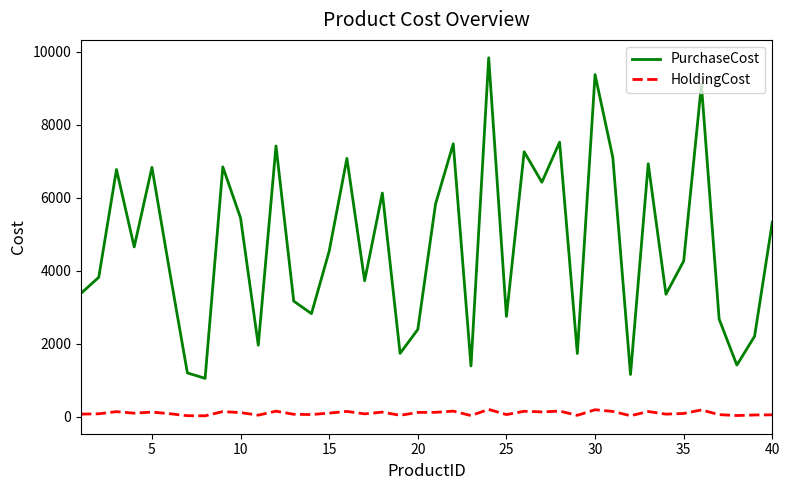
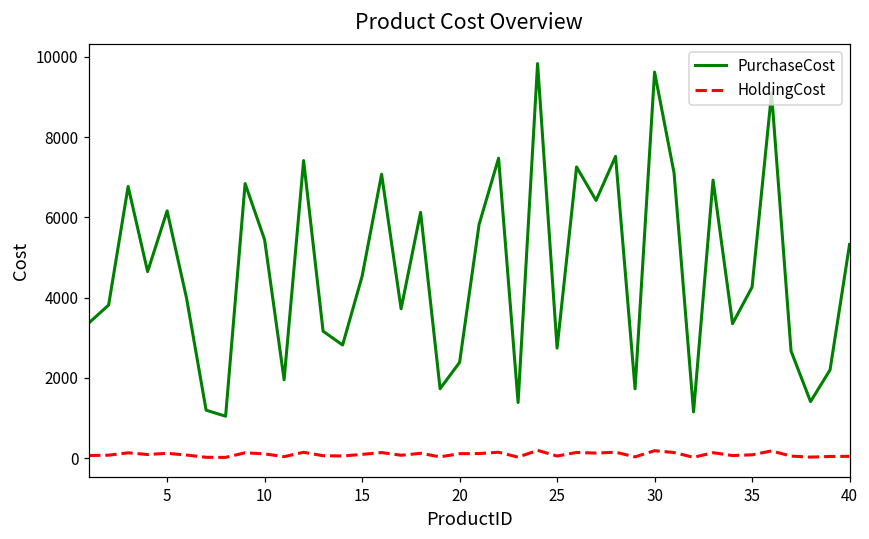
  {
    "PurchaseCost": {
-     "5": 6800,
+     "5": 6200,
      "10": 5400,
      "15": 4500,
      "20": 2400,
      "25": 2700,
-     "30": 9400,
+     "30": 9600,
      "35": 4300,
      "40": 5300
    },
    "HoldingCost": {
      "5": 100,
      "10": 100,
      "15": 100,
      "20": 100,
      "25": 100,
      "30": 200,
      "35": 100,
      "40": 0
    }
  }
